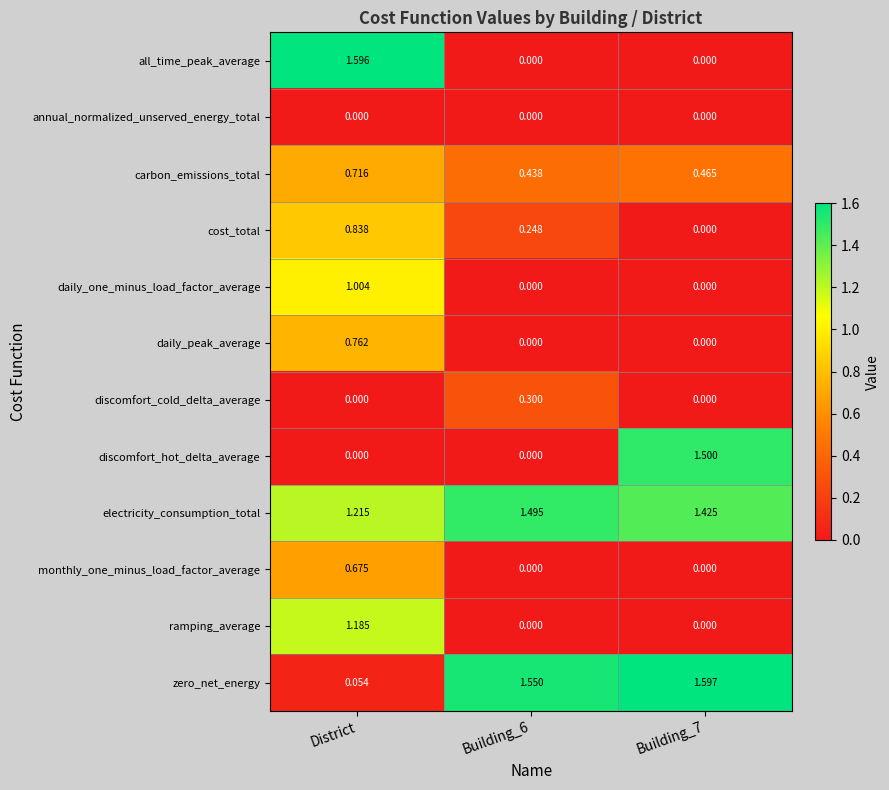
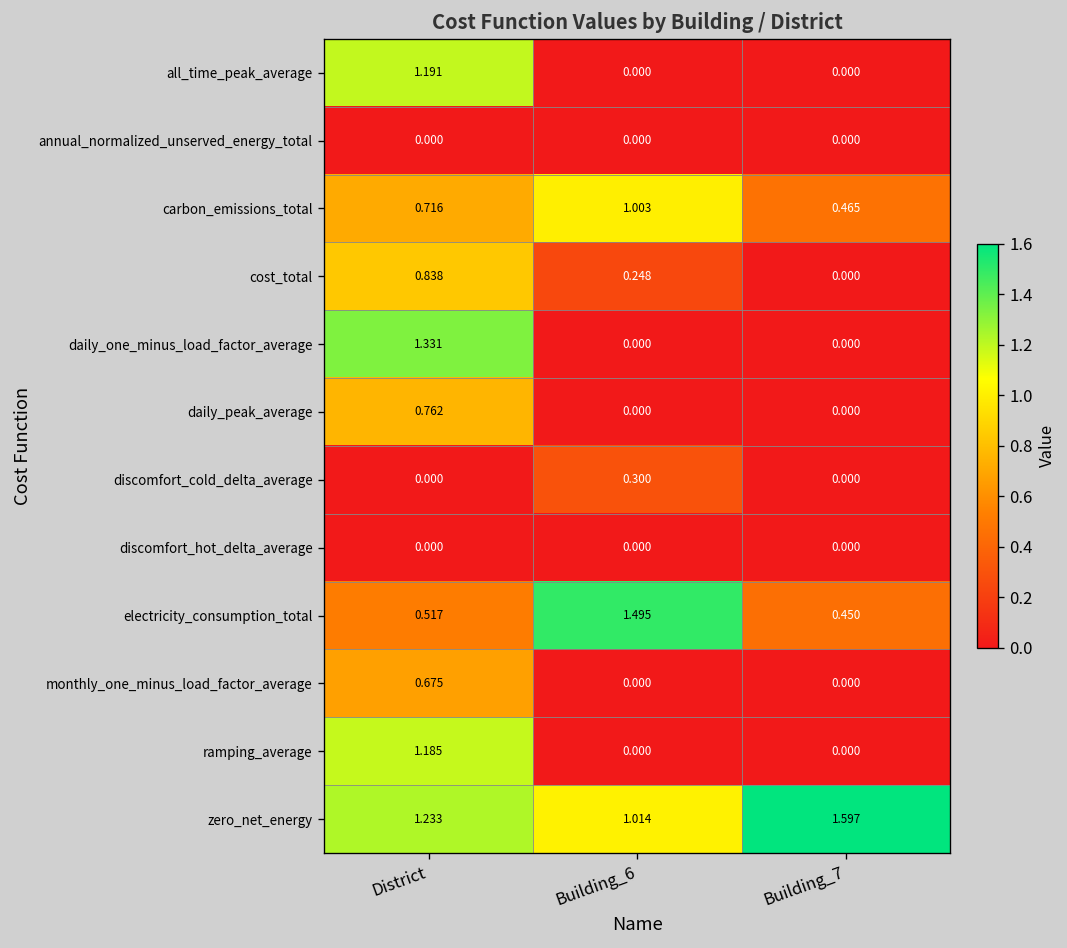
  {
    "all_time_peak_average": {
-     "District": 1.596,
+     "District": 1.191,
      "Building_6": 0.000,
      "Building_7": 0.000
    },
    "annual_normalized_unserved_energy_total": {
      "District": 0.000,
      "Building_6": 0.000,
      "Building_7": 0.000
    },
    "carbon_emissions_total": {
      "District": 0.716,
-     "Building_6": 0.438,
+     "Building_6": 1.003,
      "Building_7": 0.465
    },
    "cost_total": {
      "District": 0.838,
      "Building_6": 0.248,
      "Building_7": 0.000
    },
    "daily_one_minus_load_factor_average": {
-     "District": 1.004,
+     "District": 1.331,
      "Building_6": 0.000,
      "Building_7": 0.000
    },
    "daily_peak_average": {
      "District": 0.762,
      "Building_6": 0.000,
      "Building_7": 0.000
    },
    "discomfort_cold_delta_average": {
      "District": 0.000,
      "Building_6": 0.300,
      "Building_7": 0.000
    },
    "discomfort_hot_delta_average": {
      "District": 0.000,
      "Building_6": 0.000,
-     "Building_7": 1.500
+     "Building_7": 0.000
    },
    "electricity_consumption_total": {
-     "District": 1.215,
+     "District": 0.517,
      "Building_6": 1.495,
-     "Building_7": 1.425
+     "Building_7": 0.450
    },
    "monthly_one_minus_load_factor_average": {
      "District": 0.675,
      "Building_6": 0.000,
      "Building_7": 0.000
    },
    "ramping_average": {
      "District": 1.185,
      "Building_6": 0.000,
      "Building_7": 0.000
    },
    "zero_net_energy": {
-     "District": 0.054,
-     "Building_6": 1.550,
+     "District": 1.233,
+     "Building_6": 1.014,
      "Building_7": 1.597
    }
  }
